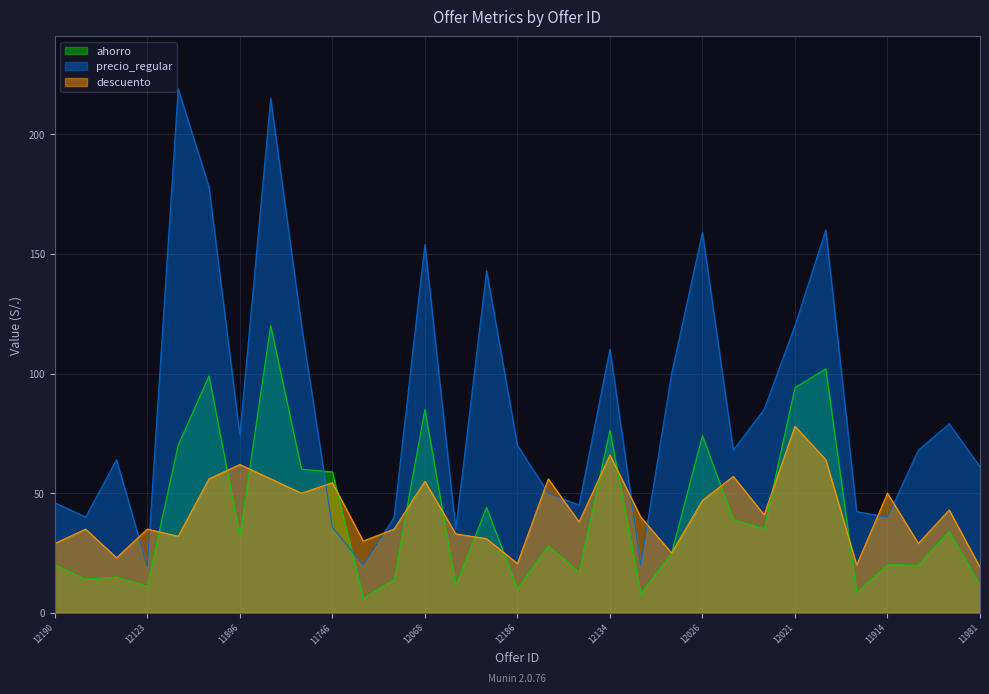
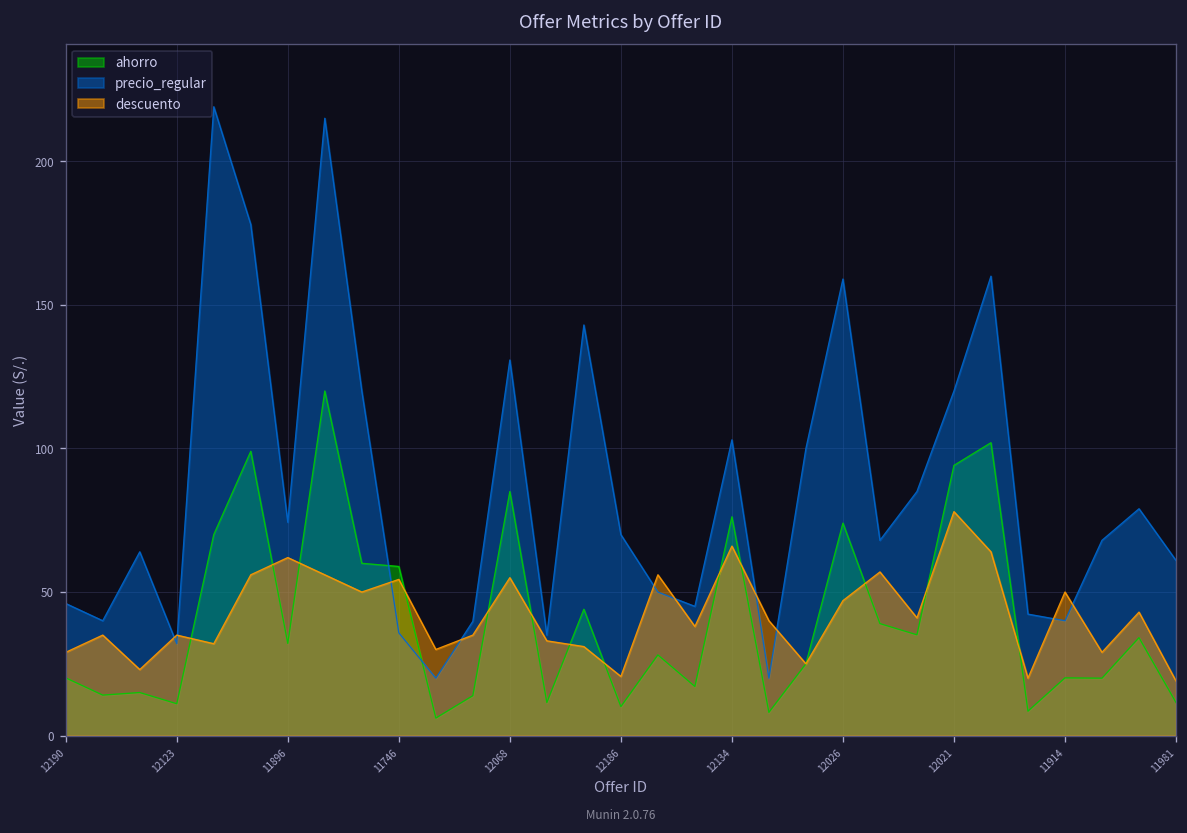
  {
    "ahorro": {
      "12190": 20,
      "12123": 11,
      "11896": 32,
      "11746": 59,
      "12068": 85,
      "12186": 10,
      "12134": 76,
      "12026": 74,
      "12021": 94,
      "11914": 20,
      "11981": 12
    },
    "precio_regular": {
      "12190": 46,
-     "12123": 19,
+     "12123": 32,
      "11896": 74,
      "11746": 36,
-     "12068": 154,
+     "12068": 131,
      "12186": 70,
-     "12134": 110,
+     "12134": 103,
      "12026": 159,
      "12021": 120,
      "11914": 40,
      "11981": 61
    },
    "descuento": {
      "12190": 29,
      "12123": 35,
      "11896": 62,
      "11746": 54,
      "12068": 55,
      "12186": 21,
      "12134": 66,
      "12026": 47,
      "12021": 78,
      "11914": 50,
      "11981": 19
    }
  }
